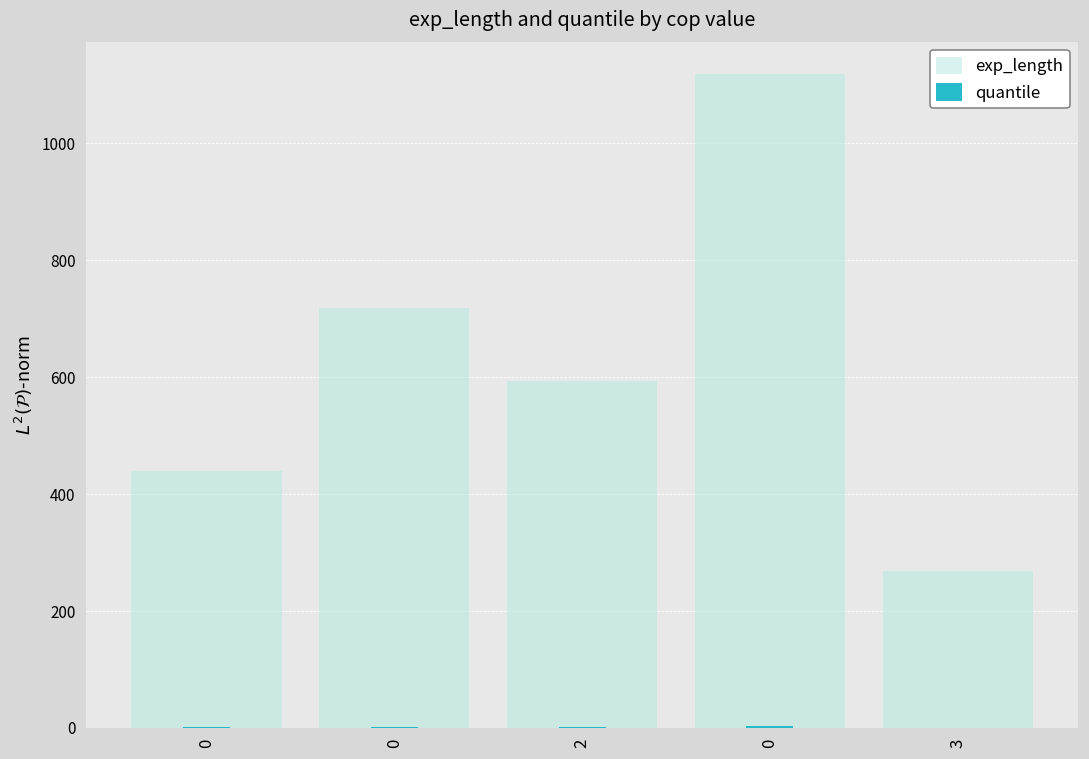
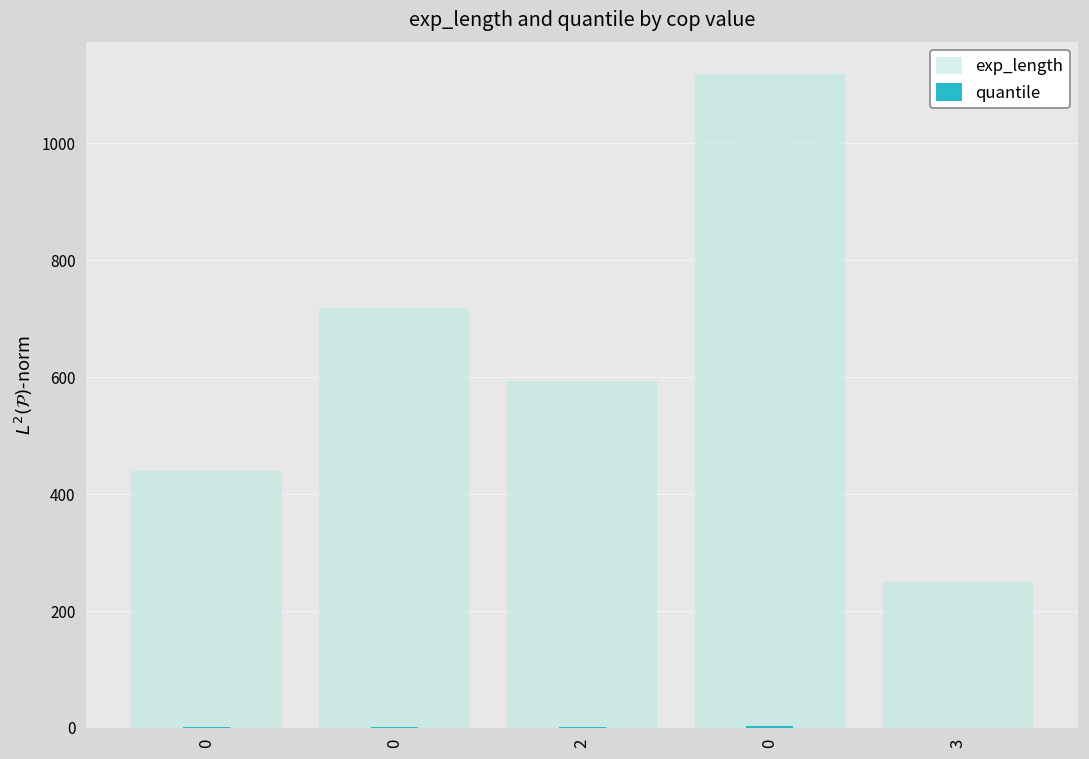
  {
    "exp_length": {
      "2": 590,
-     "3": 270
+     "3": 250
    },
    "quantile": {
      "3": 0
    }
  }
